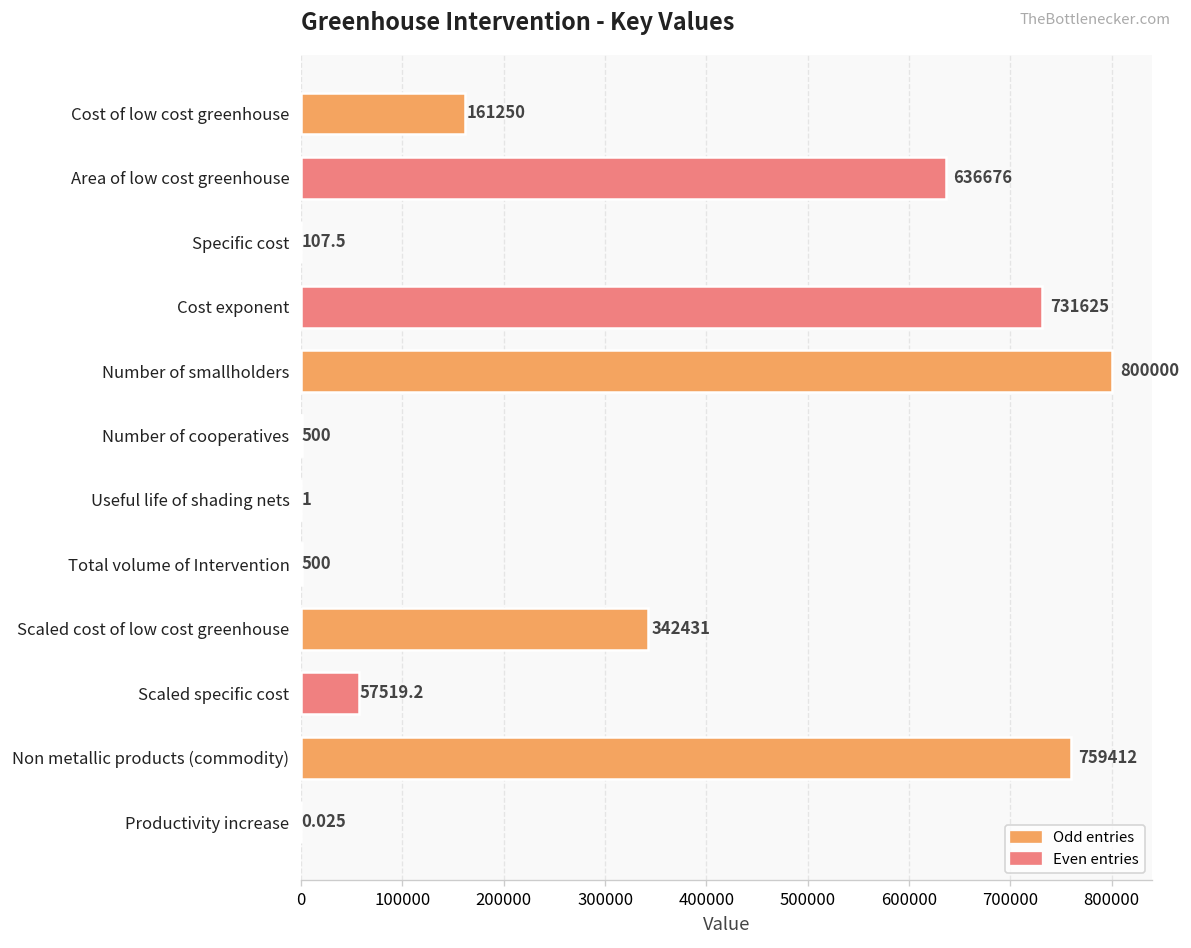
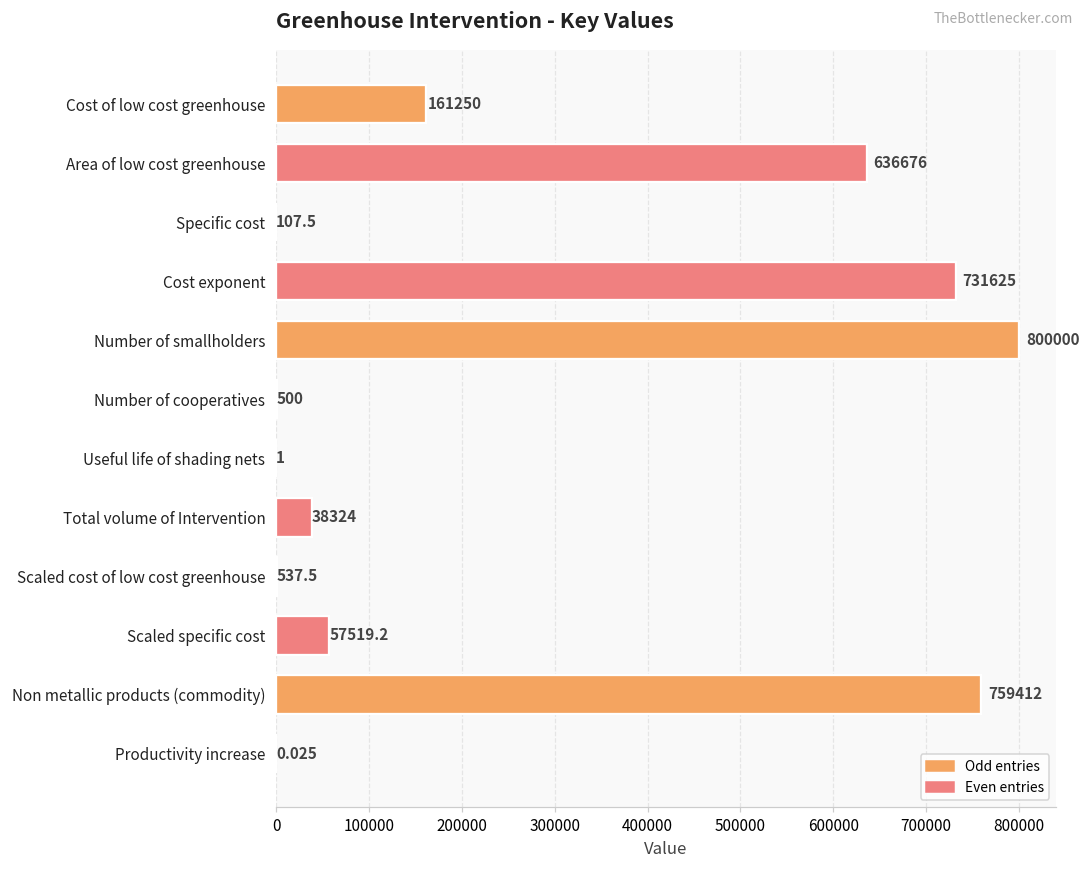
  {
    "Cost of low cost greenhouse": 161250,
    "Area of low cost greenhouse": 636676,
    "Specific cost": 107.5,
    "Cost exponent": 731625,
    "Number of smallholders": 800000,
    "Number of cooperatives": 500,
    "Useful life of shading nets": 1,
-   "Total volume of Intervention": 500,
-   "Scaled cost of low cost greenhouse": 342431,
+   "Total volume of Intervention": 38324,
+   "Scaled cost of low cost greenhouse": 537.5,
    "Scaled specific cost": 57519.2,
    "Non metallic products (commodity)": 759412,
    "Productivity increase": 0.025
  }
